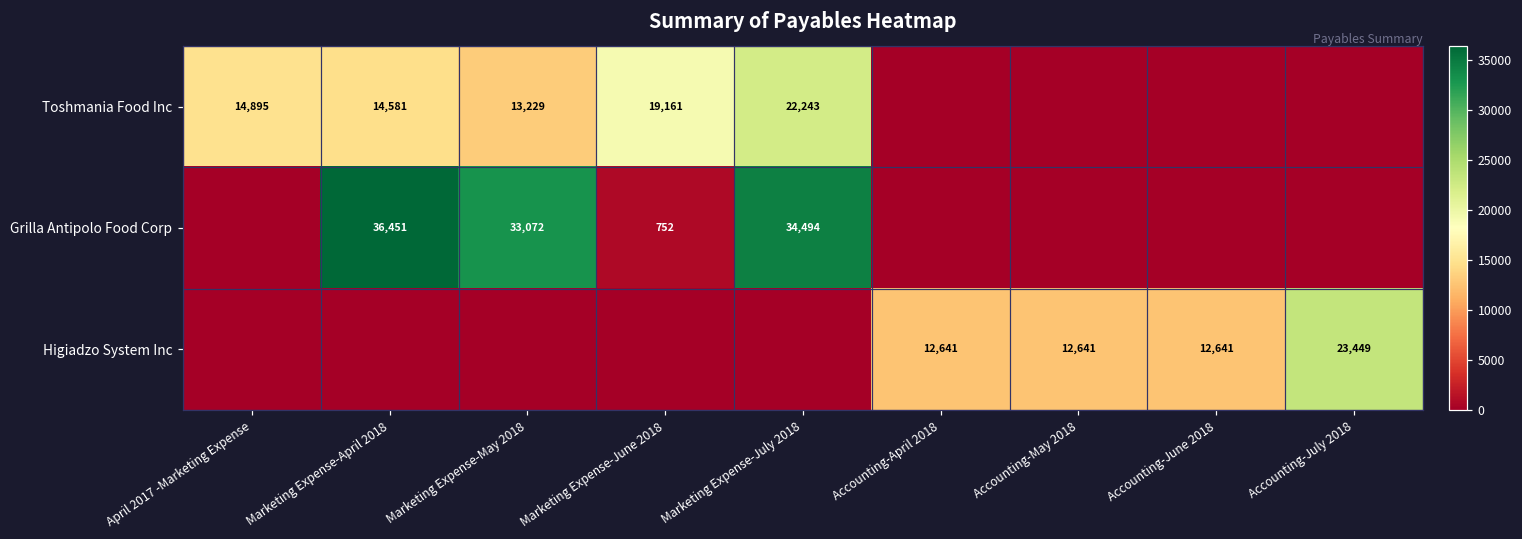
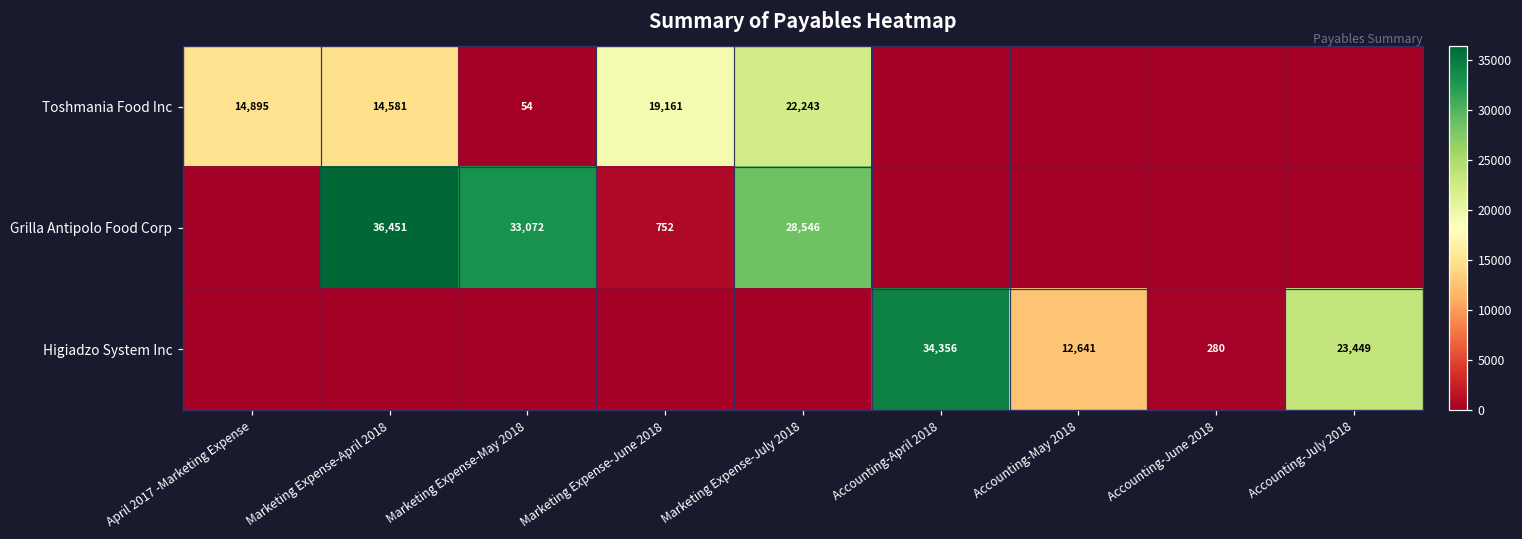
  {
    "Toshmania Food Inc": {
      "April 2017 -Marketing Expense": "14,895",
      "Marketing Expense-April 2018": "14,581",
-     "Marketing Expense-May 2018": "13,229",
+     "Marketing Expense-May 2018": "54",
      "Marketing Expense-June 2018": "19,161",
      "Marketing Expense-July 2018": "22,243"
    },
    "Grilla Antipolo Food Corp": {
      "Marketing Expense-April 2018": "36,451",
      "Marketing Expense-May 2018": "33,072",
      "Marketing Expense-June 2018": "752",
-     "Marketing Expense-July 2018": "34,494"
+     "Marketing Expense-July 2018": "28,546"
    },
    "Higiadzo System Inc": {
-     "Accounting-April 2018": "12,641",
+     "Accounting-April 2018": "34,356",
      "Accounting-May 2018": "12,641",
-     "Accounting-June 2018": "12,641",
+     "Accounting-June 2018": "280",
      "Accounting-July 2018": "23,449"
    }
  }
